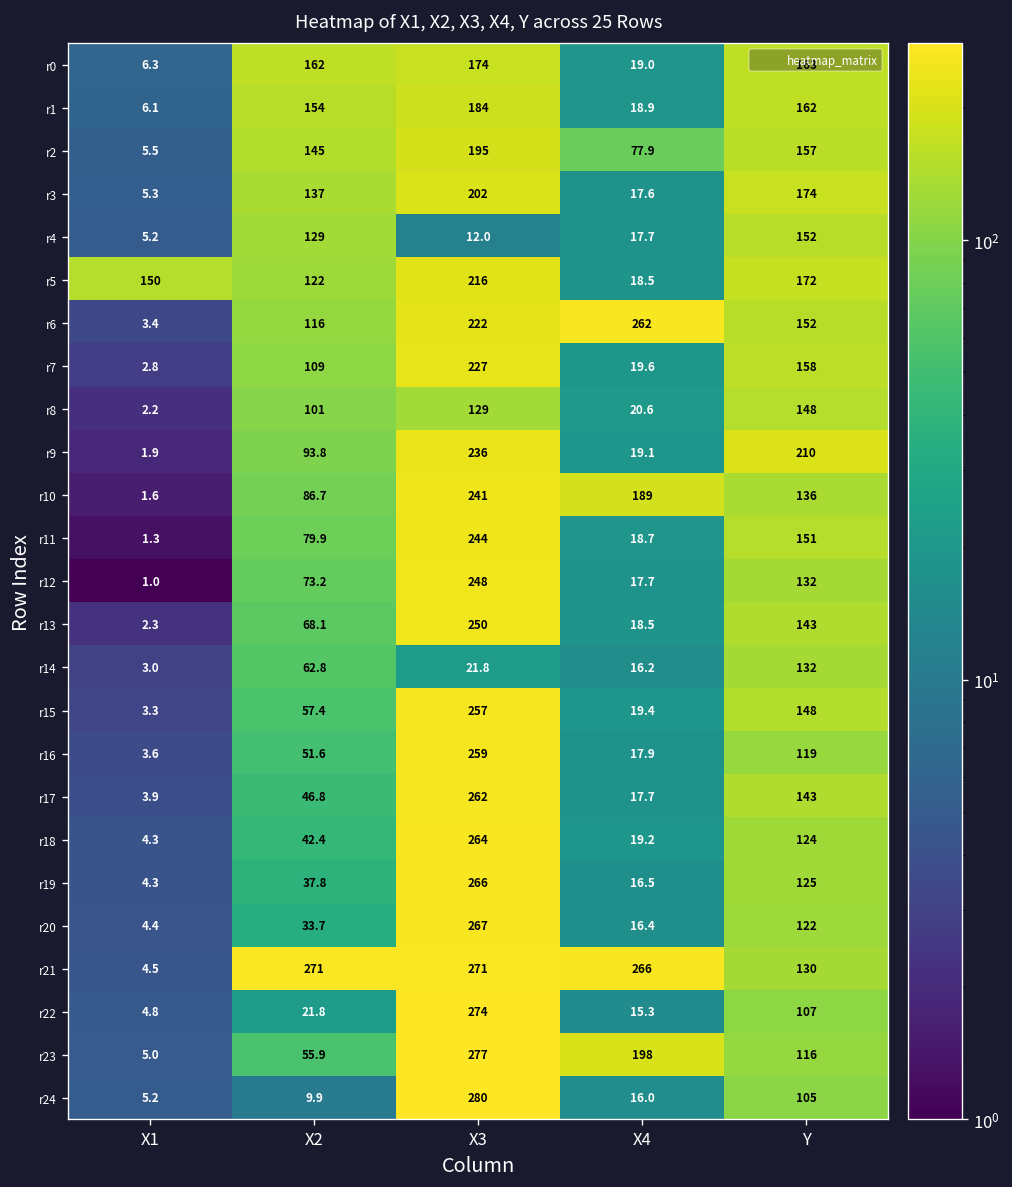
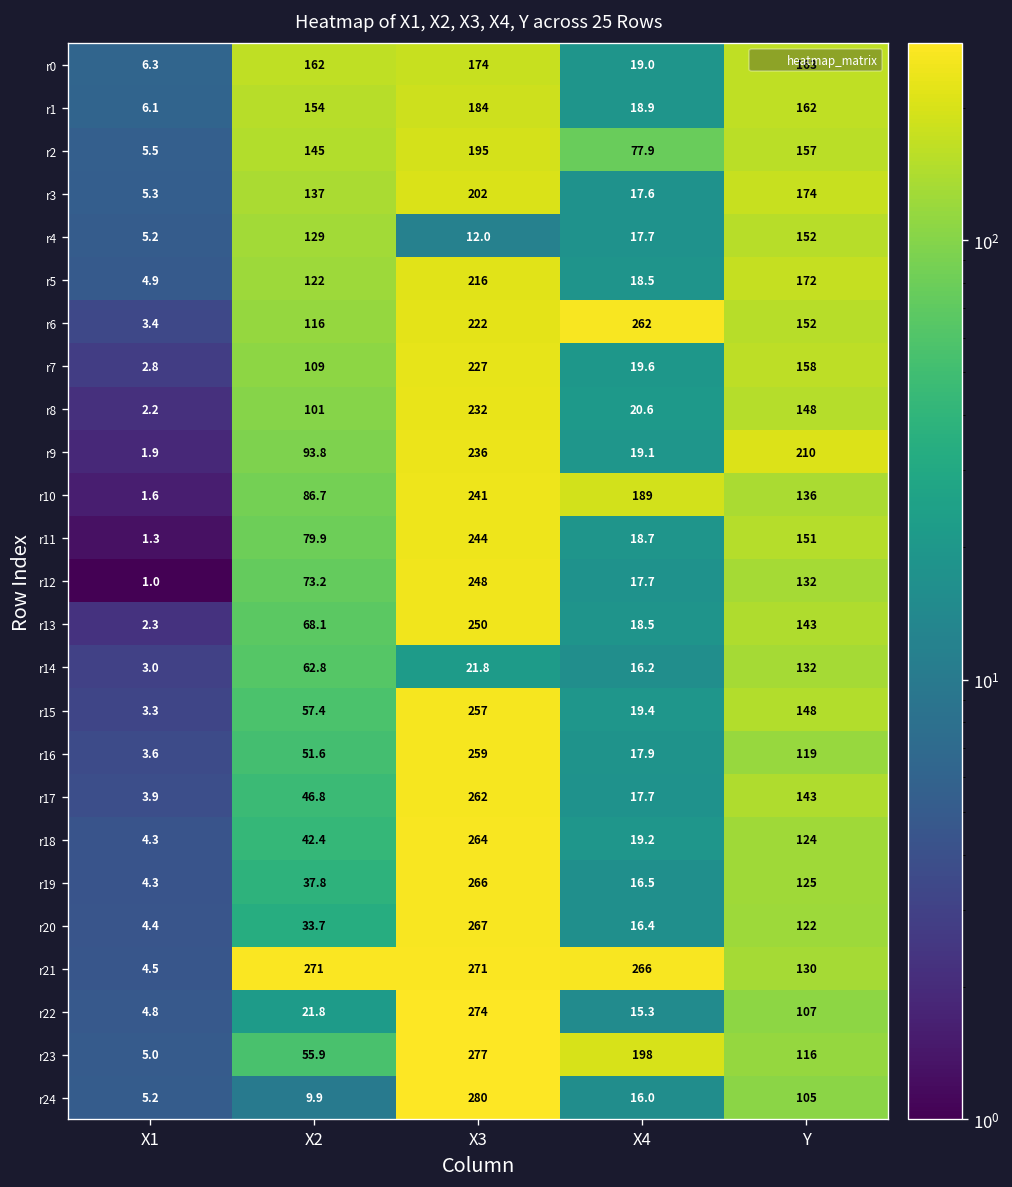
  {
    "r0": {
      "X1": 6.3,
      "X2": 162,
      "X3": 174,
      "X4": 19.0
    },
    "r1": {
      "X1": 6.1,
      "X2": 154,
      "X3": 184,
      "X4": 18.9,
      "Y": 162
    },
    "r2": {
      "X1": 5.5,
      "X2": 145,
      "X3": 195,
      "X4": 77.9,
      "Y": 157
    },
    "r3": {
      "X1": 5.3,
      "X2": 137,
      "X3": 202,
      "X4": 17.6,
      "Y": 174
    },
    "r4": {
      "X1": 5.2,
      "X2": 129,
      "X3": 12.0,
      "X4": 17.7,
      "Y": 152
    },
    "r5": {
-     "X1": 150,
+     "X1": 4.9,
      "X2": 122,
      "X3": 216,
      "X4": 18.5,
      "Y": 172
    },
    "r6": {
      "X1": 3.4,
      "X2": 116,
      "X3": 222,
      "X4": 262,
      "Y": 152
    },
    "r7": {
      "X1": 2.8,
      "X2": 109,
      "X3": 227,
      "X4": 19.6,
      "Y": 158
    },
    "r8": {
      "X1": 2.2,
      "X2": 101,
-     "X3": 129,
+     "X3": 232,
      "X4": 20.6,
      "Y": 148
    },
    "r9": {
      "X1": 1.9,
      "X2": 93.8,
      "X3": 236,
      "X4": 19.1,
      "Y": 210
    },
    "r10": {
      "X1": 1.6,
      "X2": 86.7,
      "X3": 241,
      "X4": 189,
      "Y": 136
    },
    "r11": {
      "X1": 1.3,
      "X2": 79.9,
      "X3": 244,
      "X4": 18.7,
      "Y": 151
    },
    "r12": {
      "X1": 1.0,
      "X2": 73.2,
      "X3": 248,
      "X4": 17.7,
      "Y": 132
    },
    "r13": {
      "X1": 2.3,
      "X2": 68.1,
      "X3": 250,
      "X4": 18.5,
      "Y": 143
    },
    "r14": {
      "X1": 3.0,
      "X2": 62.8,
      "X3": 21.8,
      "X4": 16.2,
      "Y": 132
    },
    "r15": {
      "X1": 3.3,
      "X2": 57.4,
      "X3": 257,
      "X4": 19.4,
      "Y": 148
    },
    "r16": {
      "X1": 3.6,
      "X2": 51.6,
      "X3": 259,
      "X4": 17.9,
      "Y": 119
    },
    "r17": {
      "X1": 3.9,
      "X2": 46.8,
      "X3": 262,
      "X4": 17.7,
      "Y": 143
    },
    "r18": {
      "X1": 4.3,
      "X2": 42.4,
      "X3": 264,
      "X4": 19.2,
      "Y": 124
    },
    "r19": {
      "X1": 4.3,
      "X2": 37.8,
      "X3": 266,
      "X4": 16.5,
      "Y": 125
    },
    "r20": {
      "X1": 4.4,
      "X2": 33.7,
      "X3": 267,
      "X4": 16.4,
      "Y": 122
    },
    "r21": {
      "X1": 4.5,
      "X2": 271,
      "X3": 271,
      "X4": 266,
      "Y": 130
    },
    "r22": {
      "X1": 4.8,
      "X2": 21.8,
      "X3": 274,
      "X4": 15.3,
      "Y": 107
    },
    "r23": {
      "X1": 5.0,
      "X2": 55.9,
      "X3": 277,
      "X4": 198,
      "Y": 116
    },
    "r24": {
      "X1": 5.2,
      "X2": 9.9,
      "X3": 280,
      "X4": 16.0,
      "Y": 105
    }
  }
